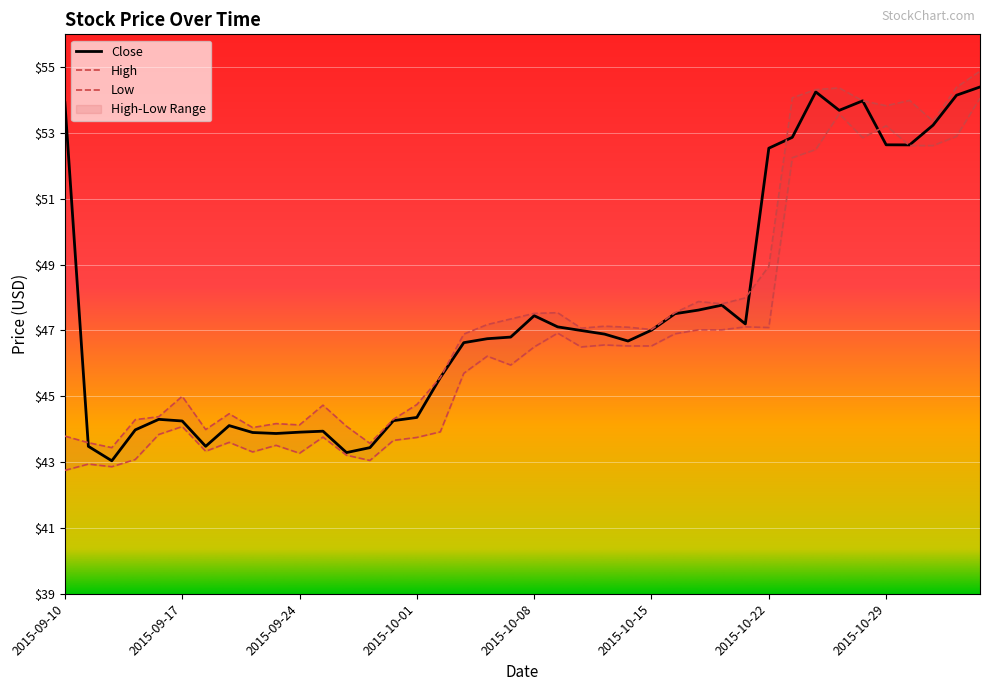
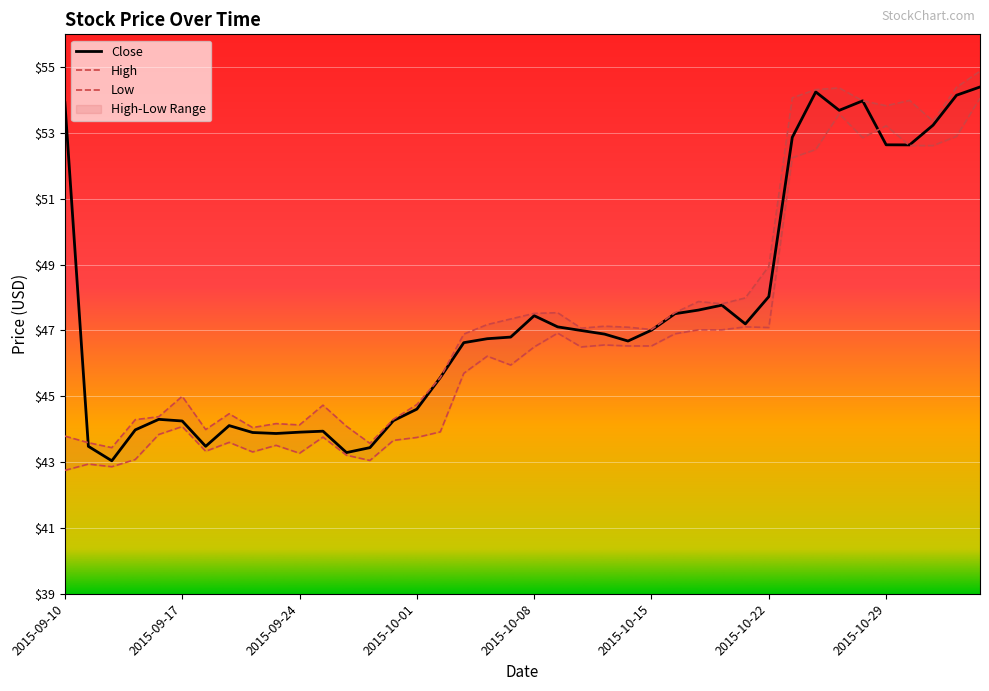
  {
    "Close": {
      "2015-09-10": "$53.9",
      "2015-09-17": "$44.3",
      "2015-09-24": "$43.9",
-     "2015-10-01": "$44.4",
-     "2015-10-22": "$52.5",
+     "2015-10-01": "$44.6",
+     "2015-10-22": "$48.0",
      "2015-10-29": "$52.6"
    }
  }
